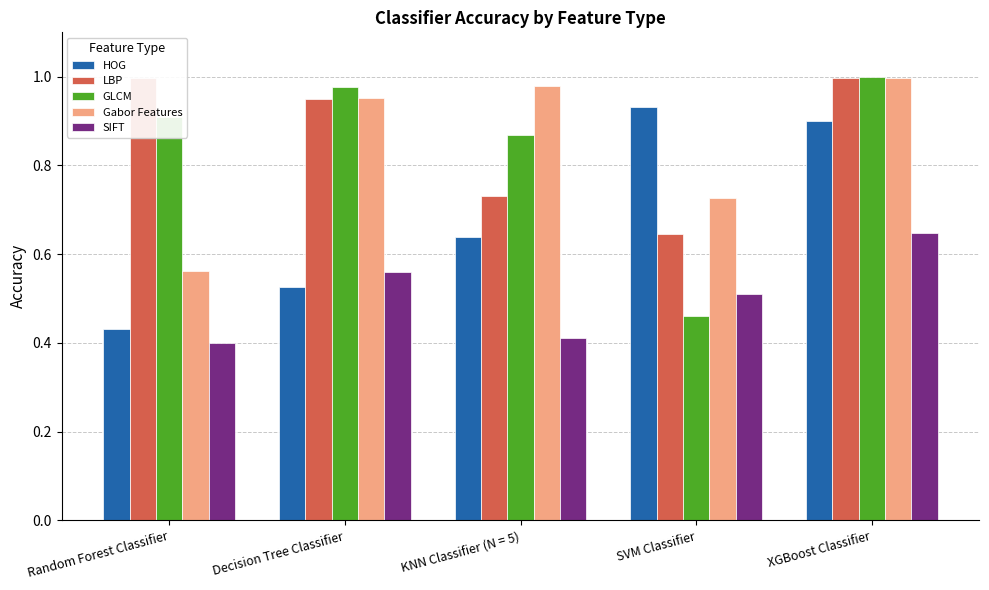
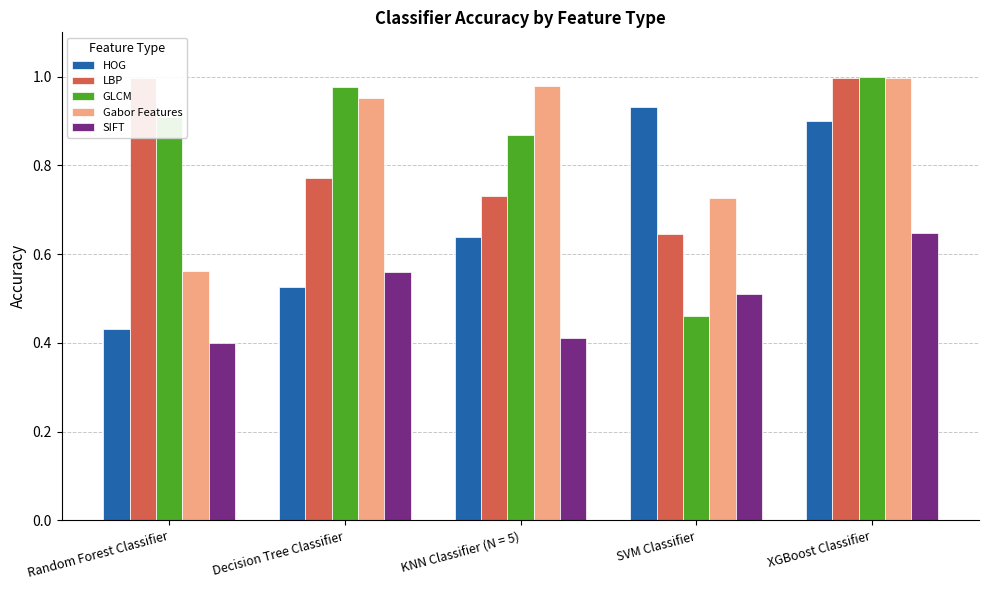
  {
    "HOG": {
      "Random Forest Classifier": 0.43,
      "Decision Tree Classifier": 0.53,
      "KNN Classifier (N = 5)": 0.64,
      "SVM Classifier": 0.93,
      "XGBoost Classifier": 0.90
    },
    "LBP": {
-     "Decision Tree Classifier": 0.95,
+     "Decision Tree Classifier": 0.77,
      "KNN Classifier (N = 5)": 0.73,
      "SVM Classifier": 0.65,
      "XGBoost Classifier": 1.00
    },
    "GLCM": {
      "Decision Tree Classifier": 0.98,
      "KNN Classifier (N = 5)": 0.87,
      "SVM Classifier": 0.46,
      "XGBoost Classifier": 1.00
    },
    "Gabor Features": {
      "Random Forest Classifier": 0.56,
      "Decision Tree Classifier": 0.95,
      "KNN Classifier (N = 5)": 0.98,
      "SVM Classifier": 0.73,
      "XGBoost Classifier": 1.00
    },
    "SIFT": {
      "Random Forest Classifier": 0.40,
      "Decision Tree Classifier": 0.56,
      "KNN Classifier (N = 5)": 0.41,
      "SVM Classifier": 0.51,
      "XGBoost Classifier": 0.65
    }
  }
